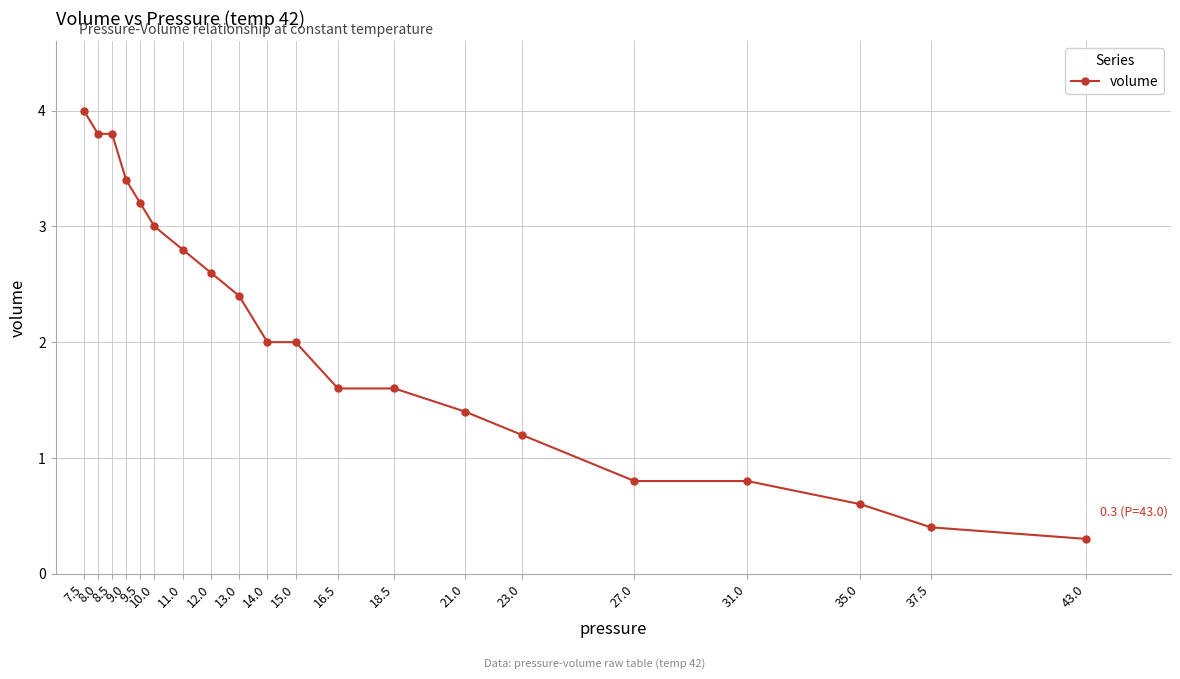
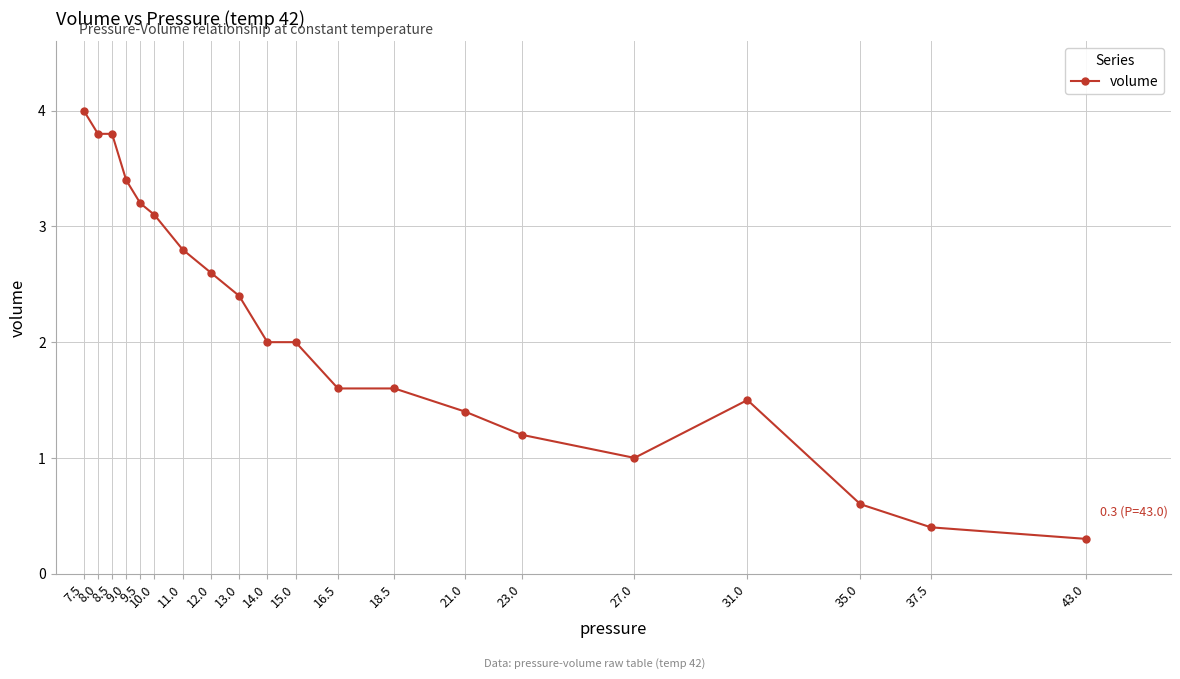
  {
    "7.5": 4.0,
    "8.0": 3.8,
    "8.5": 3.8,
    "9.0": 3.4,
    "9.5": 3.2,
-   "10.0": 3.0,
+   "10.0": 3.1,
    "11.0": 2.8,
    "12.0": 2.6,
    "13.0": 2.4,
    "14.0": 2.0,
    "15.0": 2.0,
    "16.5": 1.6,
    "18.5": 1.6,
    "21.0": 1.4,
    "23.0": 1.2,
-   "27.0": 0.8,
-   "31.0": 0.8,
+   "27.0": 1.0,
+   "31.0": 1.5,
    "35.0": 0.6,
    "37.5": 0.4
  }
